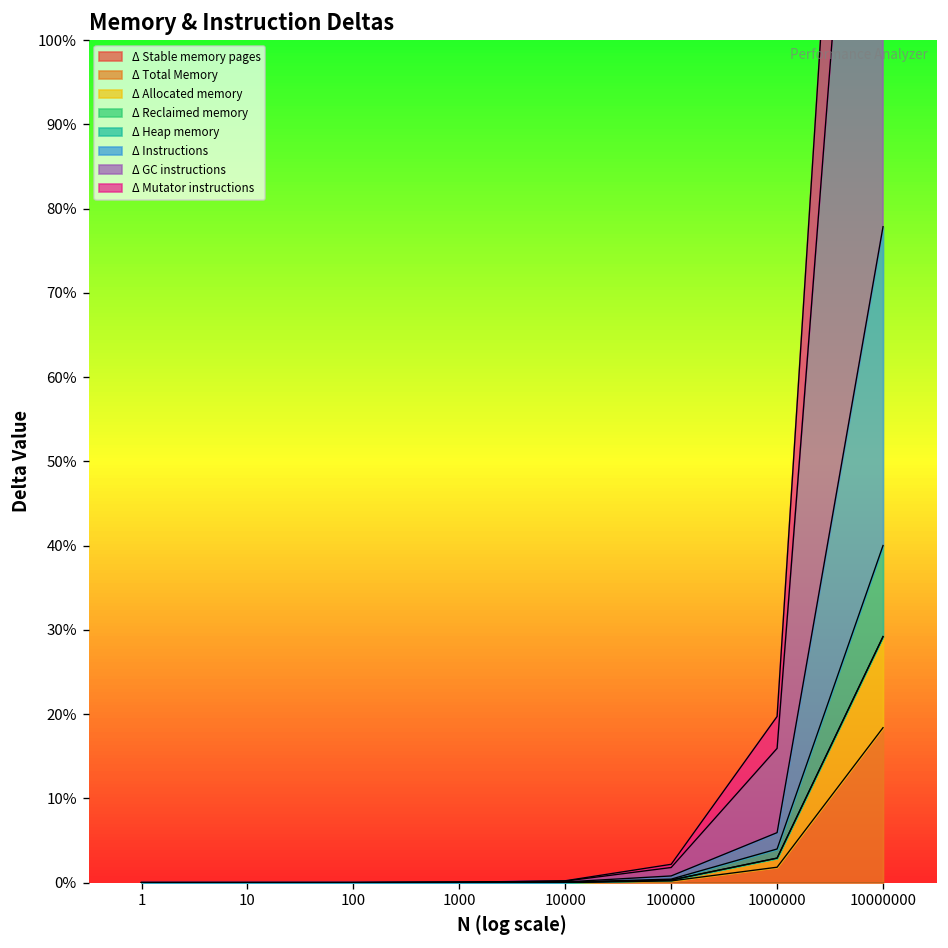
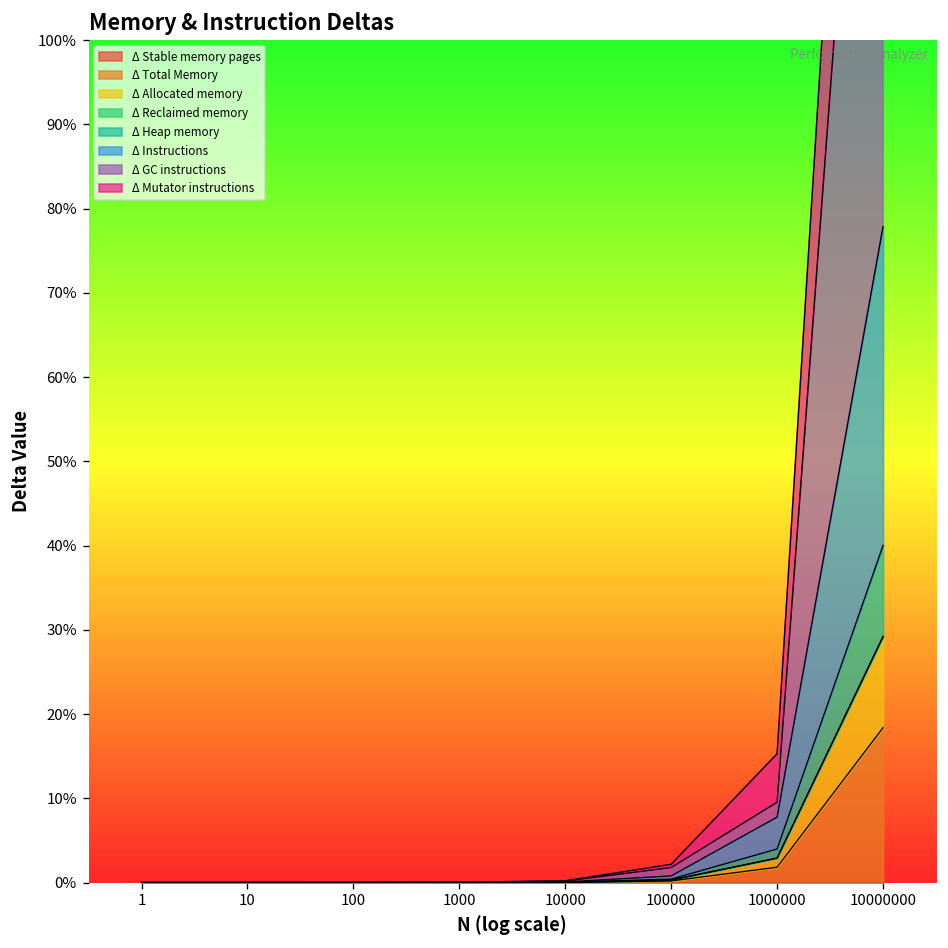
  {
    "Δ Instructions": {
      "100000": "0%",
-     "1000000": "2%",
+     "1000000": "4%",
      "10000000": "38%"
    },
    "Δ GC instructions": {
      "100000": "1%",
-     "1000000": "10%"
+     "1000000": "2%"
    },
    "Δ Mutator instructions": {
      "100000": "0%",
-     "1000000": "4%"
+     "1000000": "6%"
    }
  }
